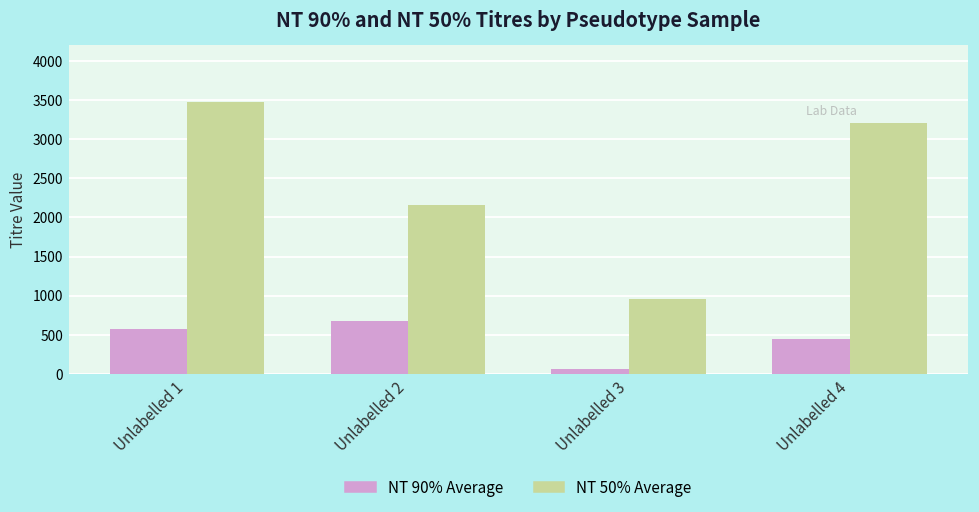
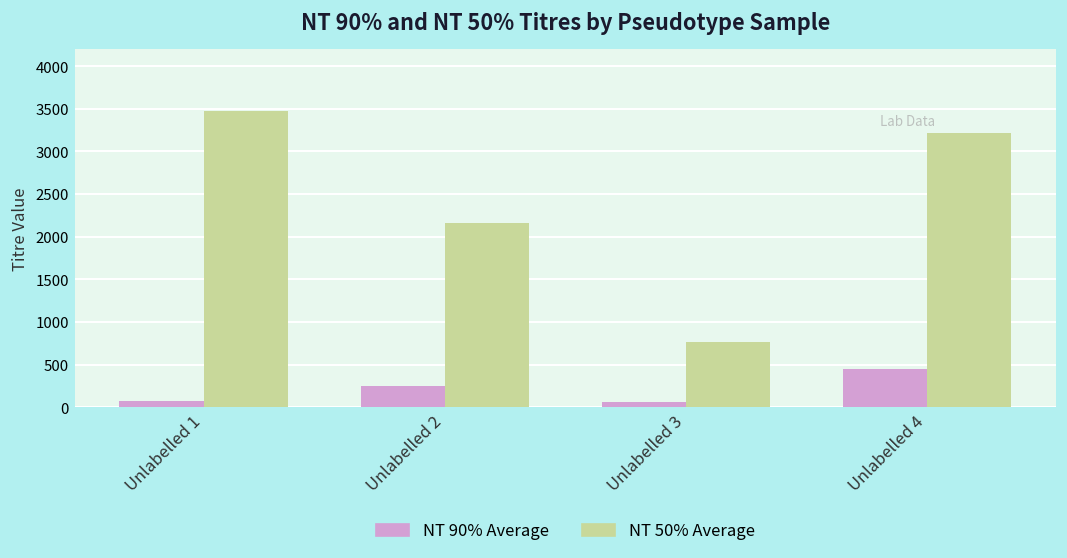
  {
    "NT 90% Average": {
-     "Unlabelled 1": 600,
-     "Unlabelled 2": 700,
+     "Unlabelled 1": 100,
+     "Unlabelled 2": 200,
      "Unlabelled 3": 100,
      "Unlabelled 4": 400
    },
    "NT 50% Average": {
      "Unlabelled 1": 3500,
      "Unlabelled 2": 2200,
-     "Unlabelled 3": 1000,
+     "Unlabelled 3": 800,
      "Unlabelled 4": 3200
    }
  }
